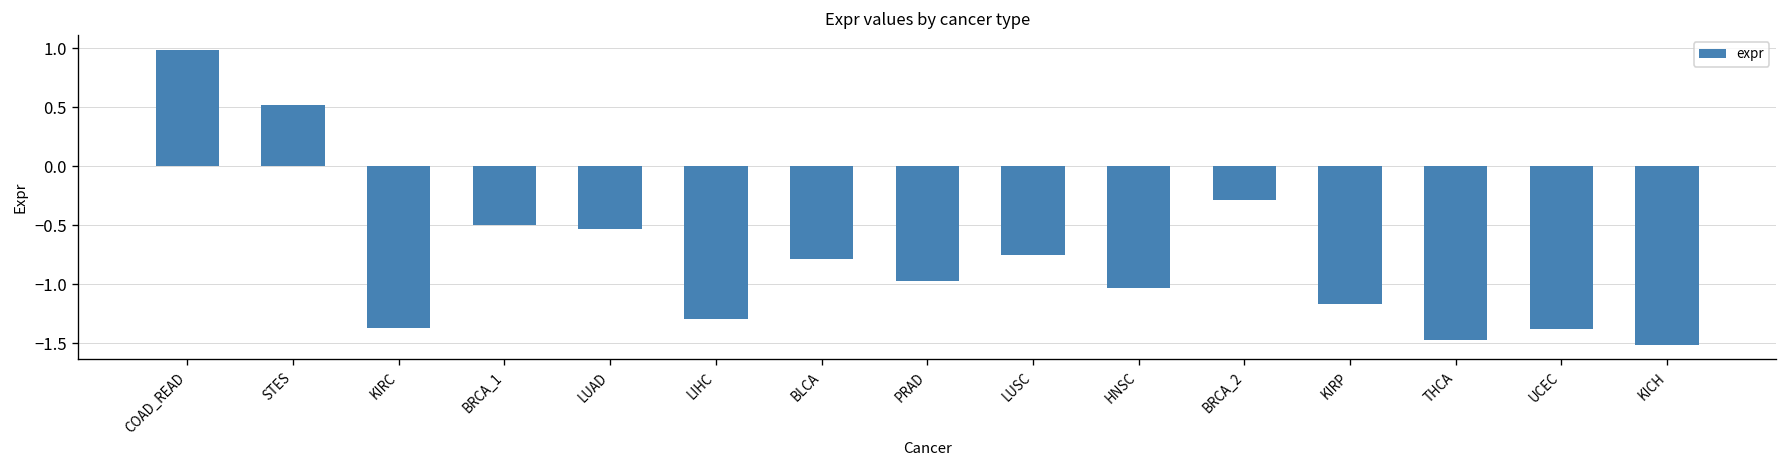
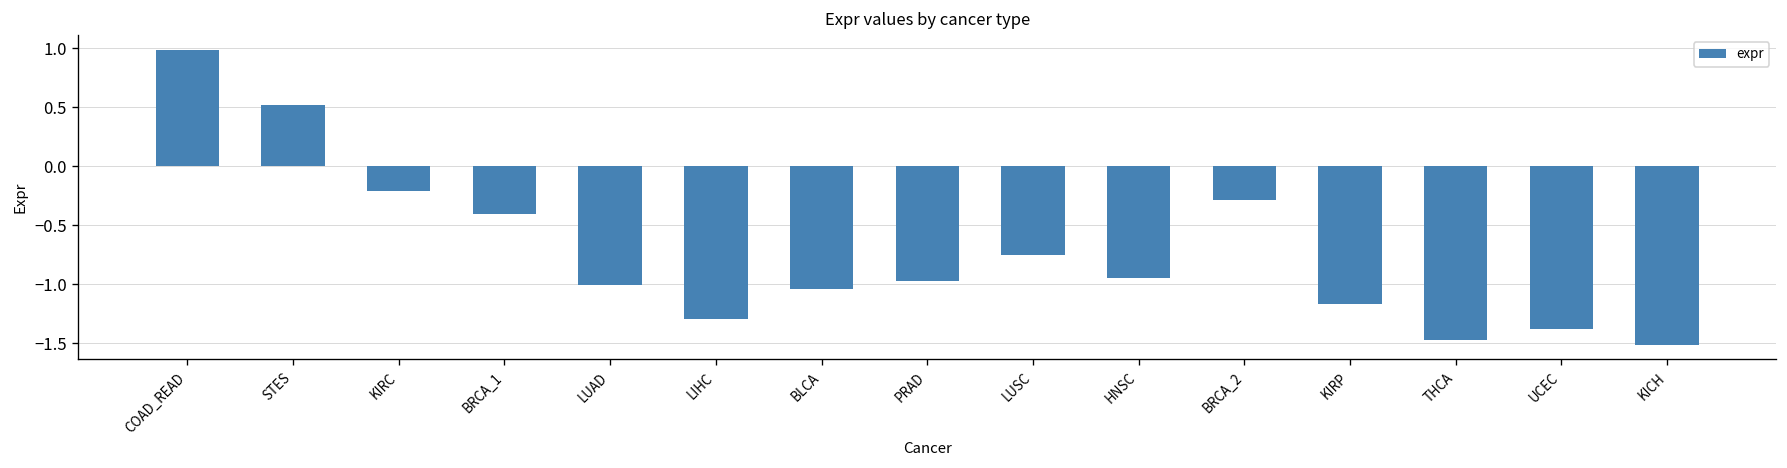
  {
    "COAD_READ": 1.0,
    "STES": 0.5,
-   "KIRC": -1.4,
-   "BRCA_1": -0.5,
-   "LUAD": -0.5,
+   "KIRC": -0.2,
+   "BRCA_1": -0.4,
+   "LUAD": -1.0,
    "LIHC": -1.3,
-   "BLCA": -0.8,
+   "BLCA": -1.0,
    "PRAD": -1.0,
    "LUSC": -0.7,
-   "HNSC": -1.0,
+   "HNSC": -0.9,
    "BRCA_2": -0.3,
    "KIRP": -1.2,
    "THCA": -1.5,
    "UCEC": -1.4,
    "KICH": -1.5
  }
